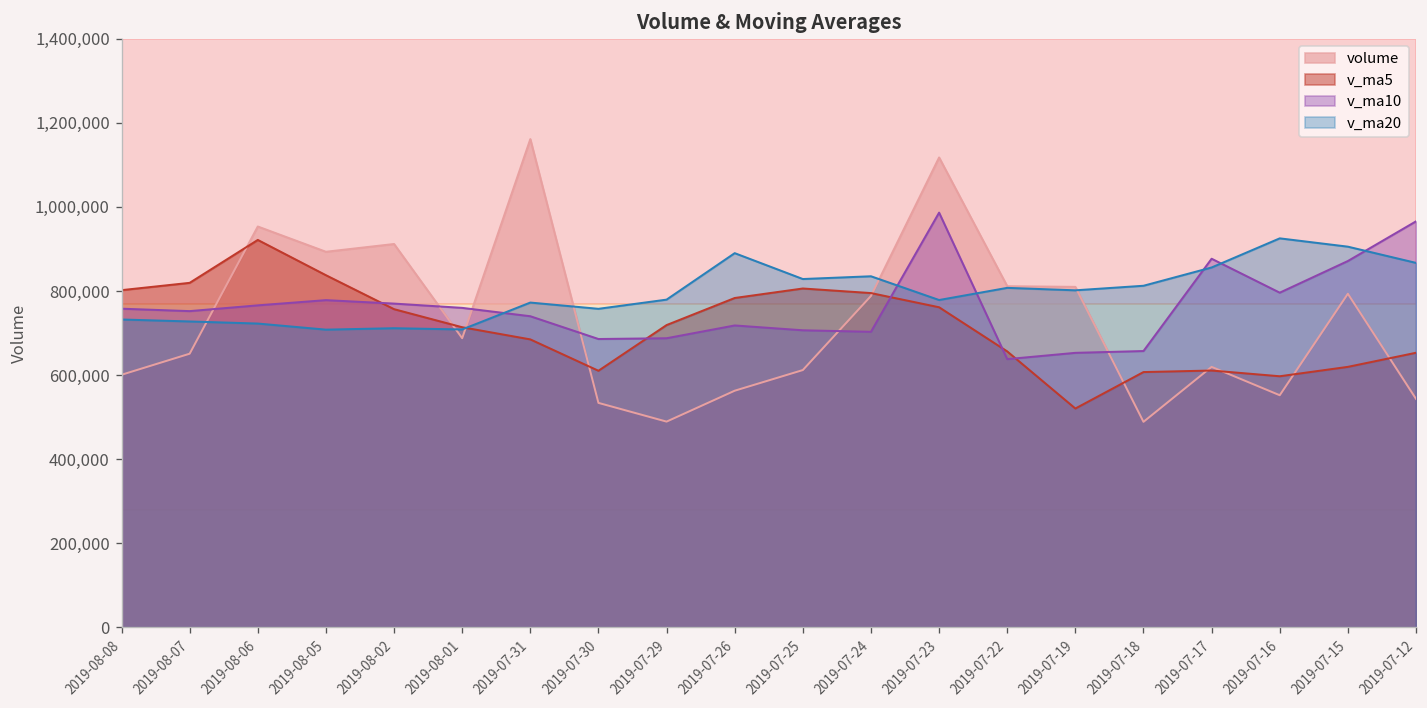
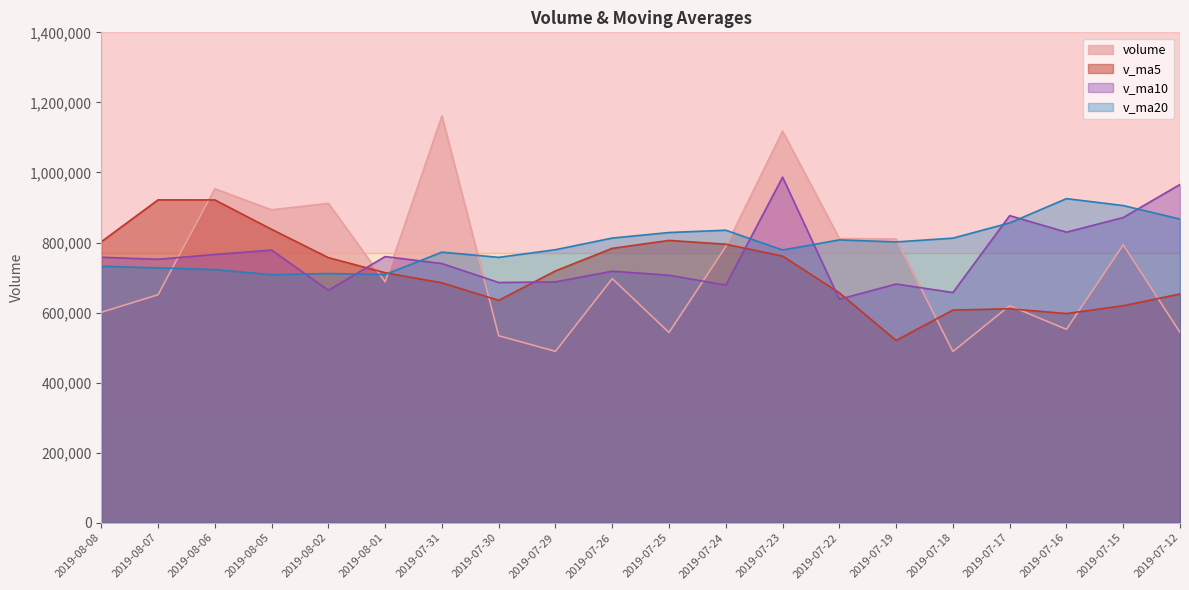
  {
    "volume": {
      "2019-08-08": "600,000",
      "2019-08-07": "650,000",
      "2019-08-06": "950,000",
      "2019-08-05": "890,000",
      "2019-08-02": "910,000",
      "2019-08-01": "690,000",
      "2019-07-31": "1,160,000",
      "2019-07-30": "530,000",
      "2019-07-29": "490,000",
-     "2019-07-26": "560,000",
-     "2019-07-25": "610,000",
+     "2019-07-26": "700,000",
+     "2019-07-25": "540,000",
      "2019-07-23": "1,120,000",
      "2019-07-19": "810,000",
      "2019-07-18": "490,000",
      "2019-07-17": "620,000",
      "2019-07-16": "550,000",
      "2019-07-15": "790,000",
      "2019-07-12": "540,000"
    },
    "v_ma5": {
      "2019-08-08": "800,000",
-     "2019-08-07": "820,000",
+     "2019-08-07": "920,000",
      "2019-08-06": "920,000",
      "2019-08-05": "840,000",
      "2019-08-02": "760,000",
      "2019-07-31": "680,000",
-     "2019-07-30": "610,000",
+     "2019-07-30": "630,000",
      "2019-07-29": "720,000",
      "2019-07-26": "780,000",
      "2019-07-25": "810,000",
      "2019-07-23": "760,000",
      "2019-07-22": "660,000",
      "2019-07-19": "520,000",
      "2019-07-18": "610,000",
      "2019-07-17": "610,000",
      "2019-07-16": "600,000",
      "2019-07-15": "620,000",
      "2019-07-12": "650,000"
    },
    "v_ma10": {
      "2019-08-08": "760,000",
      "2019-08-07": "750,000",
      "2019-08-06": "770,000",
      "2019-08-05": "780,000",
-     "2019-08-02": "770,000",
+     "2019-08-02": "660,000",
      "2019-08-01": "760,000",
      "2019-07-31": "740,000",
      "2019-07-30": "690,000",
      "2019-07-29": "690,000",
      "2019-07-26": "720,000",
      "2019-07-25": "710,000",
-     "2019-07-24": "700,000",
+     "2019-07-24": "680,000",
      "2019-07-23": "990,000",
      "2019-07-22": "640,000",
-     "2019-07-19": "650,000",
+     "2019-07-19": "680,000",
      "2019-07-18": "660,000",
      "2019-07-17": "880,000",
-     "2019-07-16": "800,000",
+     "2019-07-16": "830,000",
      "2019-07-15": "870,000",
      "2019-07-12": "970,000"
    },
    "v_ma20": {
      "2019-08-08": "730,000",
      "2019-08-07": "730,000",
      "2019-08-06": "720,000",
      "2019-08-05": "710,000",
      "2019-08-02": "710,000",
      "2019-07-31": "770,000",
      "2019-07-30": "760,000",
      "2019-07-29": "780,000",
-     "2019-07-26": "890,000",
+     "2019-07-26": "810,000",
      "2019-07-25": "830,000",
      "2019-07-24": "840,000",
      "2019-07-23": "780,000",
      "2019-07-19": "800,000",
      "2019-07-18": "810,000",
      "2019-07-17": "860,000",
      "2019-07-16": "930,000",
      "2019-07-15": "910,000",
      "2019-07-12": "870,000"
    }
  }
